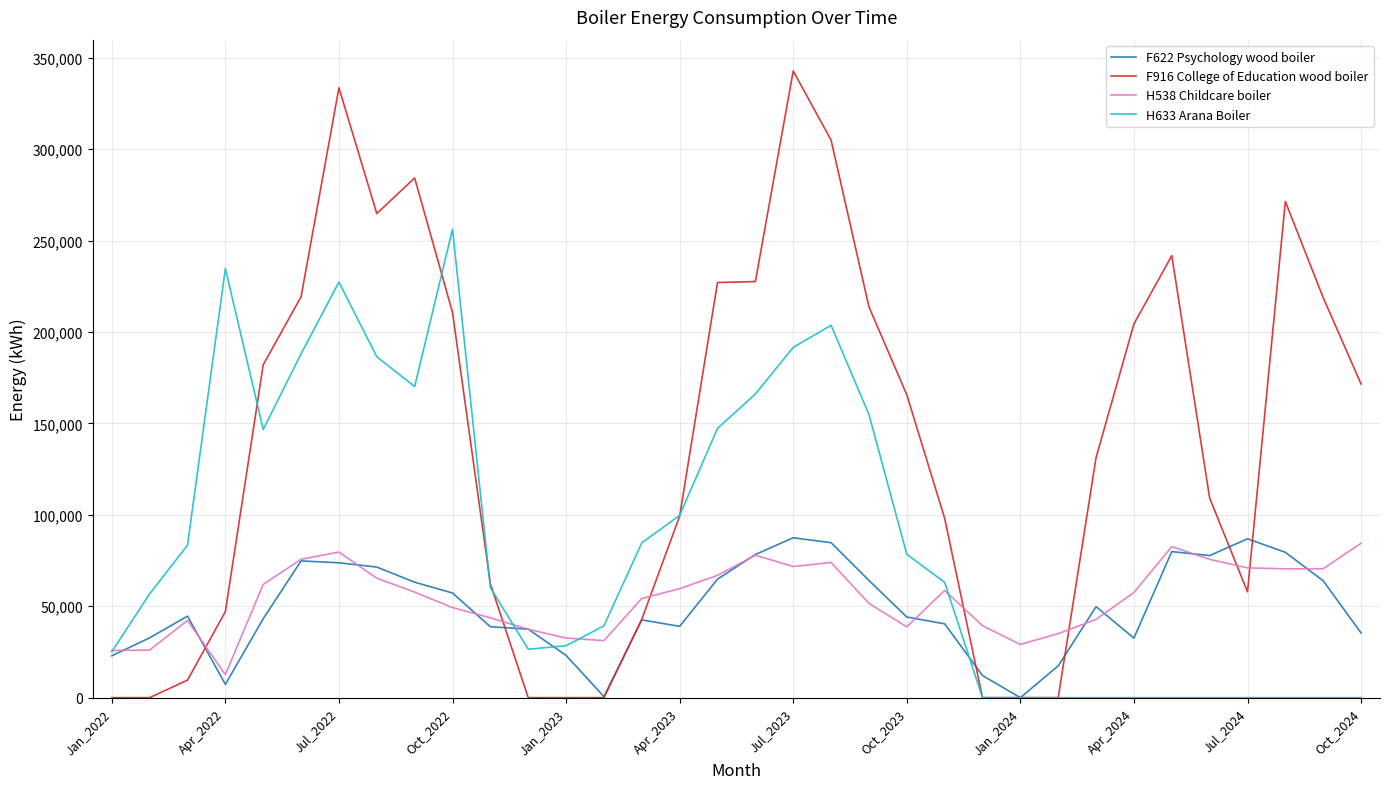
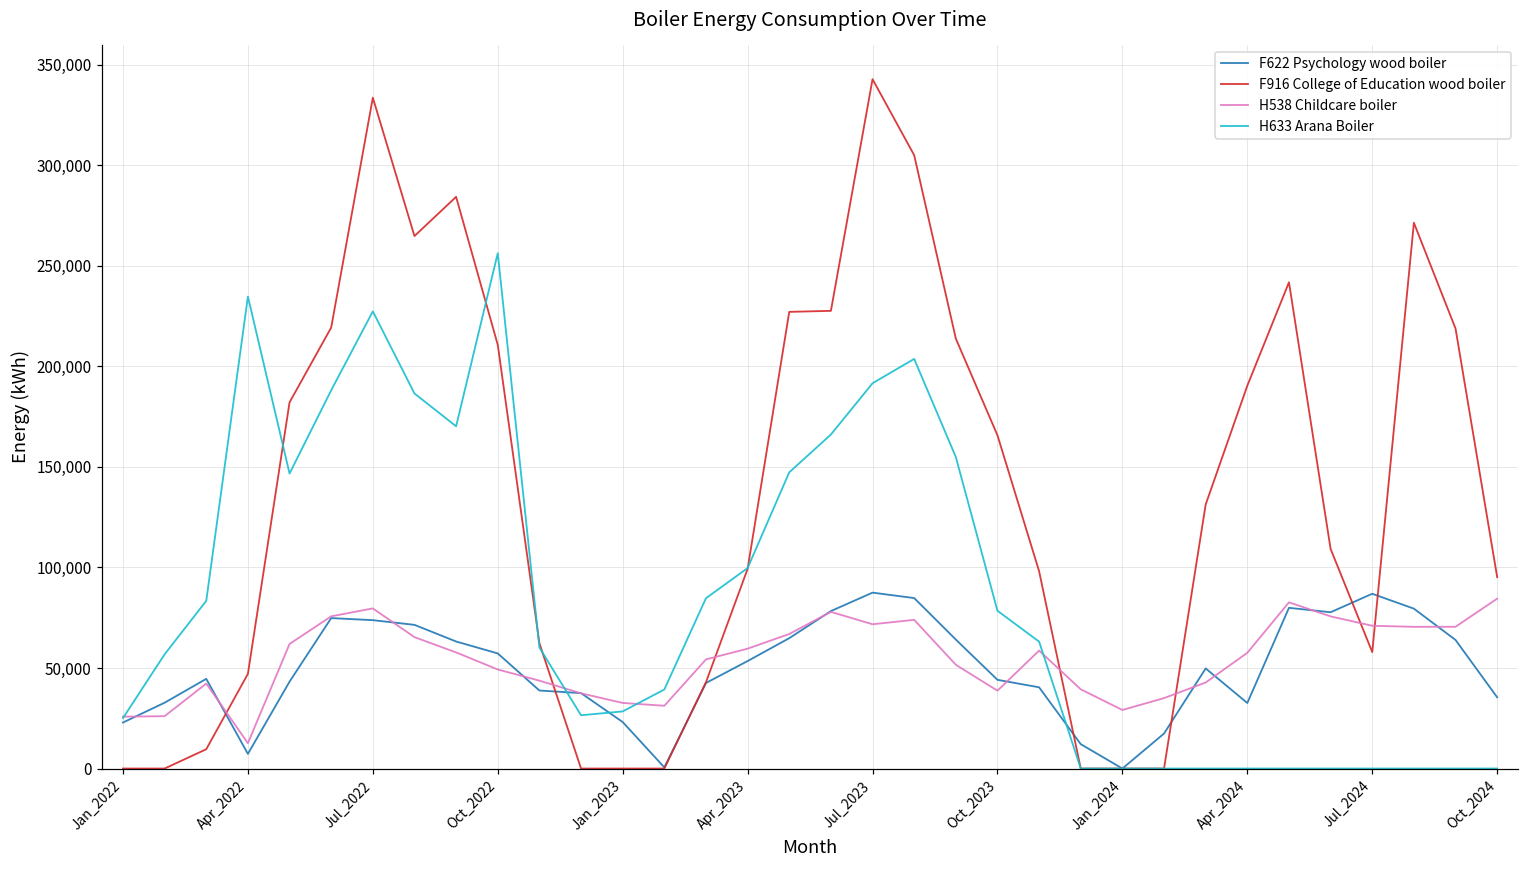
  {
    "F622 Psychology wood boiler": {
      "Jan_2022": "23,000",
      "Apr_2022": "7,000",
      "Jul_2022": "74,000",
      "Oct_2022": "57,000",
      "Jan_2023": "23,000",
-     "Apr_2023": "39,000",
+     "Apr_2023": "53,000",
      "Jul_2023": "87,000",
      "Oct_2023": "44,000",
      "Apr_2024": "33,000",
      "Jul_2024": "87,000",
      "Oct_2024": "35,000"
    },
    "F916 College of Education wood boiler": {
      "Jan_2022": "0",
      "Apr_2022": "47,000",
      "Jul_2022": "334,000",
      "Oct_2022": "211,000",
      "Jan_2023": "0",
      "Jul_2023": "343,000",
      "Oct_2023": "166,000",
-     "Apr_2024": "204,000",
+     "Apr_2024": "190,000",
      "Jul_2024": "58,000",
-     "Oct_2024": "172,000"
+     "Oct_2024": "95,000"
    },
    "H538 Childcare boiler": {
      "Apr_2022": "13,000",
      "Jul_2022": "80,000",
      "Oct_2022": "49,000",
      "Jan_2023": "33,000",
      "Apr_2023": "60,000",
      "Jul_2023": "72,000",
      "Oct_2023": "39,000",
      "Jan_2024": "29,000",
      "Apr_2024": "58,000",
      "Jul_2024": "71,000",
      "Oct_2024": "84,000"
    },
    "H633 Arana Boiler": {
      "Apr_2022": "235,000",
      "Jul_2022": "227,000",
      "Oct_2022": "256,000",
      "Jan_2023": "28,000",
      "Jul_2023": "192,000",
      "Oct_2023": "78,000",
      "Apr_2024": "0",
      "Jul_2024": "0",
      "Oct_2024": "0"
    }
  }
